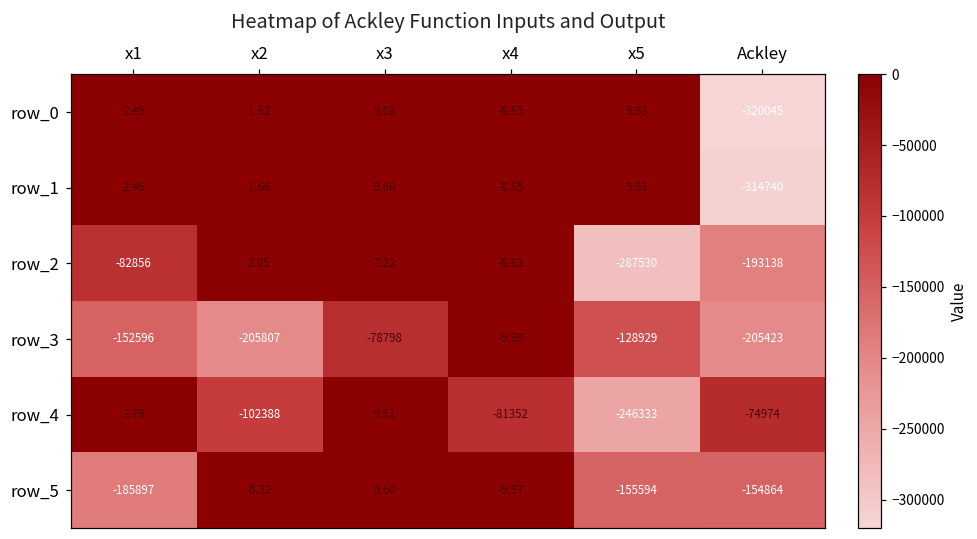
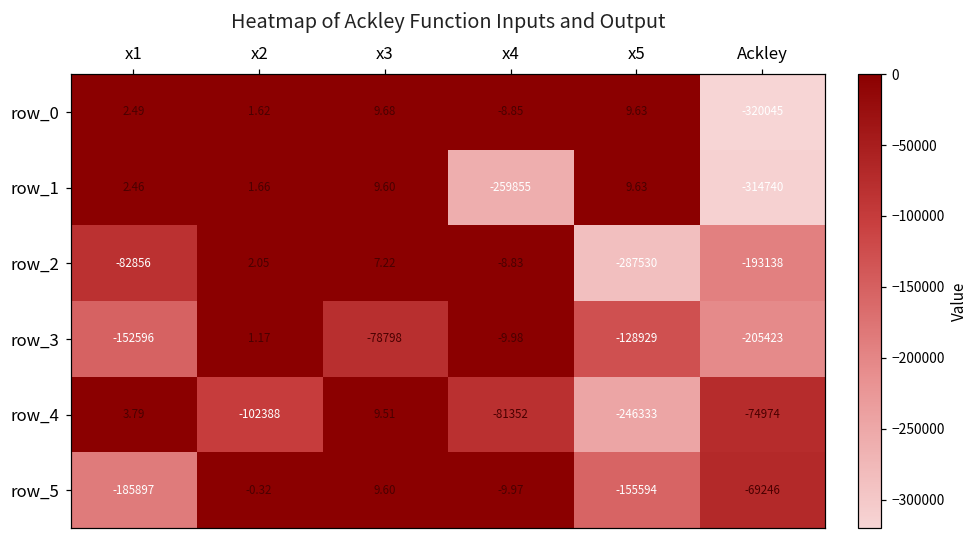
  {
    "row_0": {
      "x1": 2.49,
      "x2": 1.62,
      "x3": 9.68,
      "x4": -8.85,
      "x5": 9.63
    },
    "row_1": {
      "x1": 2.46,
      "x2": 1.66,
      "x3": 9.60,
-     "x4": -8.85,
+     "x4": -259855,
      "x5": 9.63
    },
    "row_2": {
      "x1": -82856,
      "x2": 2.05,
      "x3": 7.22,
      "x4": -8.83,
      "x5": -287530,
      "Ackley": -193138
    },
    "row_3": {
      "x1": -152596,
-     "x2": -205807,
+     "x2": 1.17,
      "x3": -78798,
      "x4": -9.98,
      "x5": -128929,
      "Ackley": -205423
    },
    "row_4": {
      "x1": 3.79,
      "x2": -102388,
      "x3": 9.51,
      "x4": -81352,
      "x5": -246333,
      "Ackley": -74974
    },
    "row_5": {
      "x1": -185897,
      "x2": -0.32,
      "x3": 9.60,
      "x4": -9.97,
      "x5": -155594,
-     "Ackley": -154864
+     "Ackley": -69246
    }
  }
